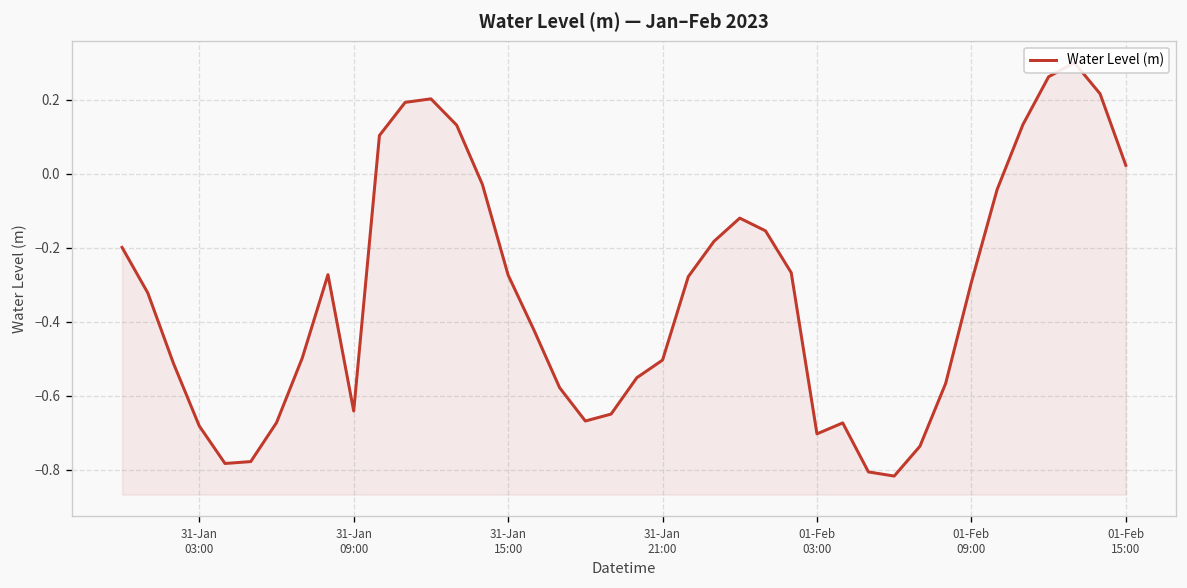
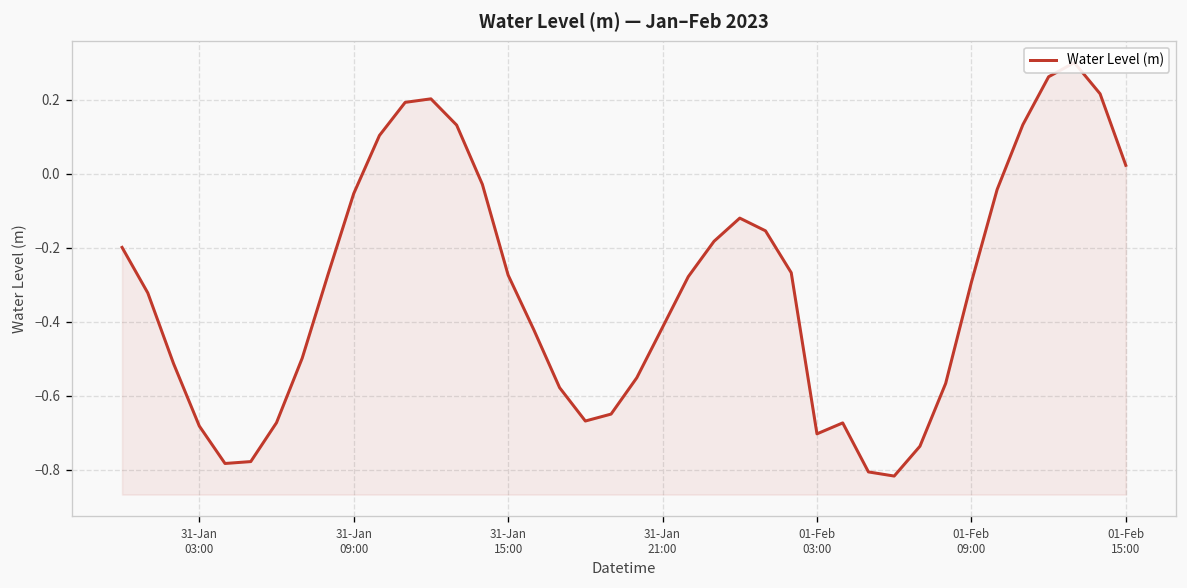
  {
    "31-Jan 03:00": -0.68,
-   "31-Jan 09:00": -0.64,
+   "31-Jan 09:00": -0.05,
    "31-Jan 15:00": -0.27,
-   "31-Jan 21:00": -0.50,
+   "31-Jan 21:00": -0.42,
    "01-Feb 03:00": -0.70,
    "01-Feb 09:00": -0.29,
    "01-Feb 15:00": 0.02
  }
